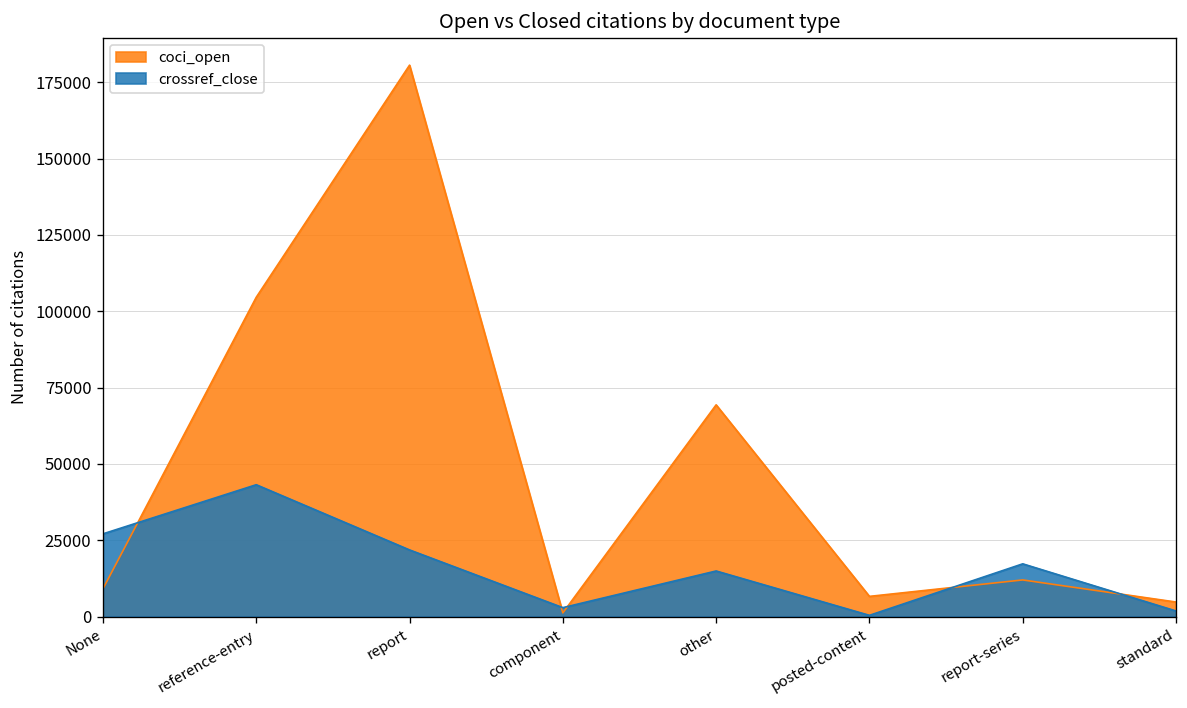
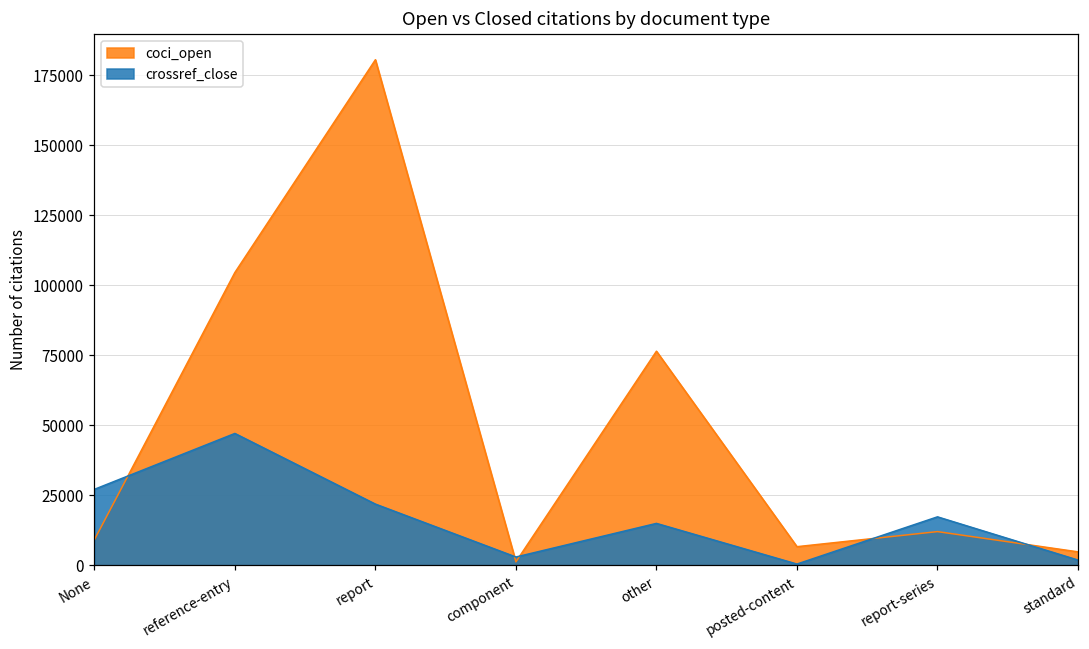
  {
    "coci_open": {
      "None": 9000,
      "reference-entry": 105000,
      "report": 181000,
      "component": 1000,
-     "other": 69000,
+     "other": 76000,
      "posted-content": 7000,
      "report-series": 12000,
      "standard": 5000
    },
    "crossref_close": {
      "None": 27000,
-     "reference-entry": 43000,
+     "reference-entry": 47000,
      "report": 22000,
      "component": 3000,
      "other": 15000,
      "posted-content": 0,
      "report-series": 17000,
      "standard": 2000
    }
  }
